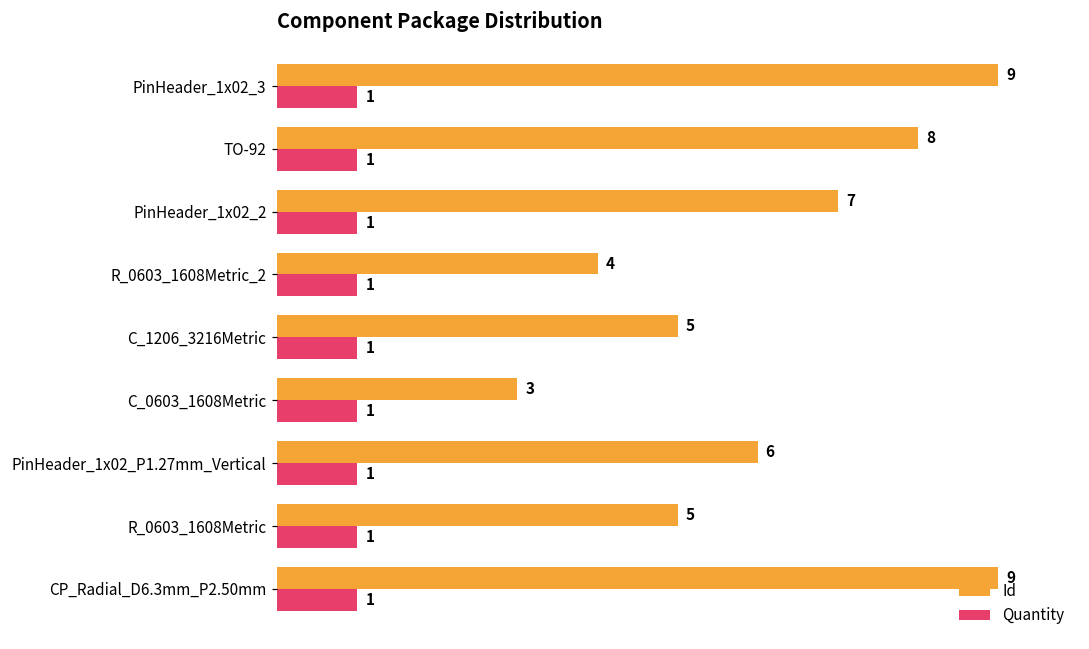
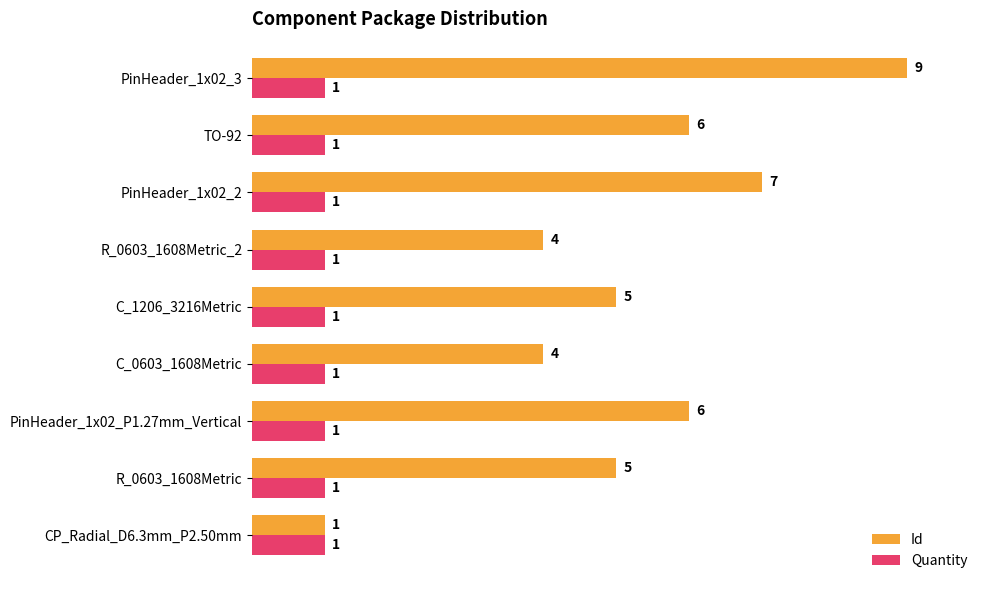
  {
    "Id": {
      "PinHeader_1x02_3": 9,
-     "TO-92": 8,
+     "TO-92": 6,
      "PinHeader_1x02_2": 7,
      "R_0603_1608Metric_2": 4,
      "C_1206_3216Metric": 5,
-     "C_0603_1608Metric": 3,
+     "C_0603_1608Metric": 4,
      "PinHeader_1x02_P1.27mm_Vertical": 6,
      "R_0603_1608Metric": 5,
-     "CP_Radial_D6.3mm_P2.50mm": 9
+     "CP_Radial_D6.3mm_P2.50mm": 1
    },
    "Quantity": {
      "PinHeader_1x02_3": 1,
      "TO-92": 1,
      "PinHeader_1x02_2": 1,
      "R_0603_1608Metric_2": 1,
      "C_1206_3216Metric": 1,
      "C_0603_1608Metric": 1,
      "PinHeader_1x02_P1.27mm_Vertical": 1,
      "R_0603_1608Metric": 1,
      "CP_Radial_D6.3mm_P2.50mm": 1
    }
  }
